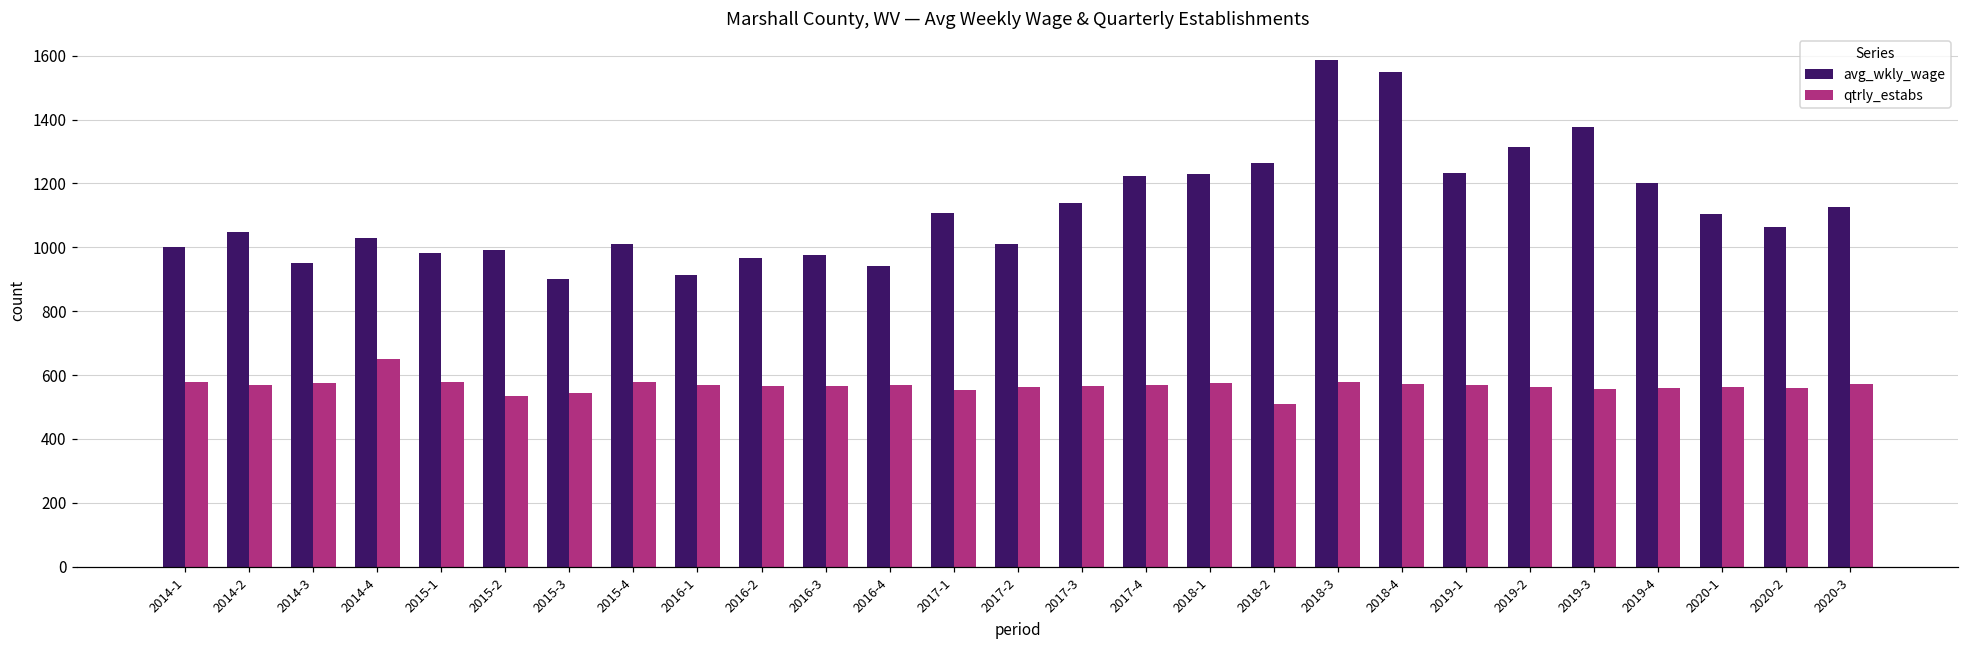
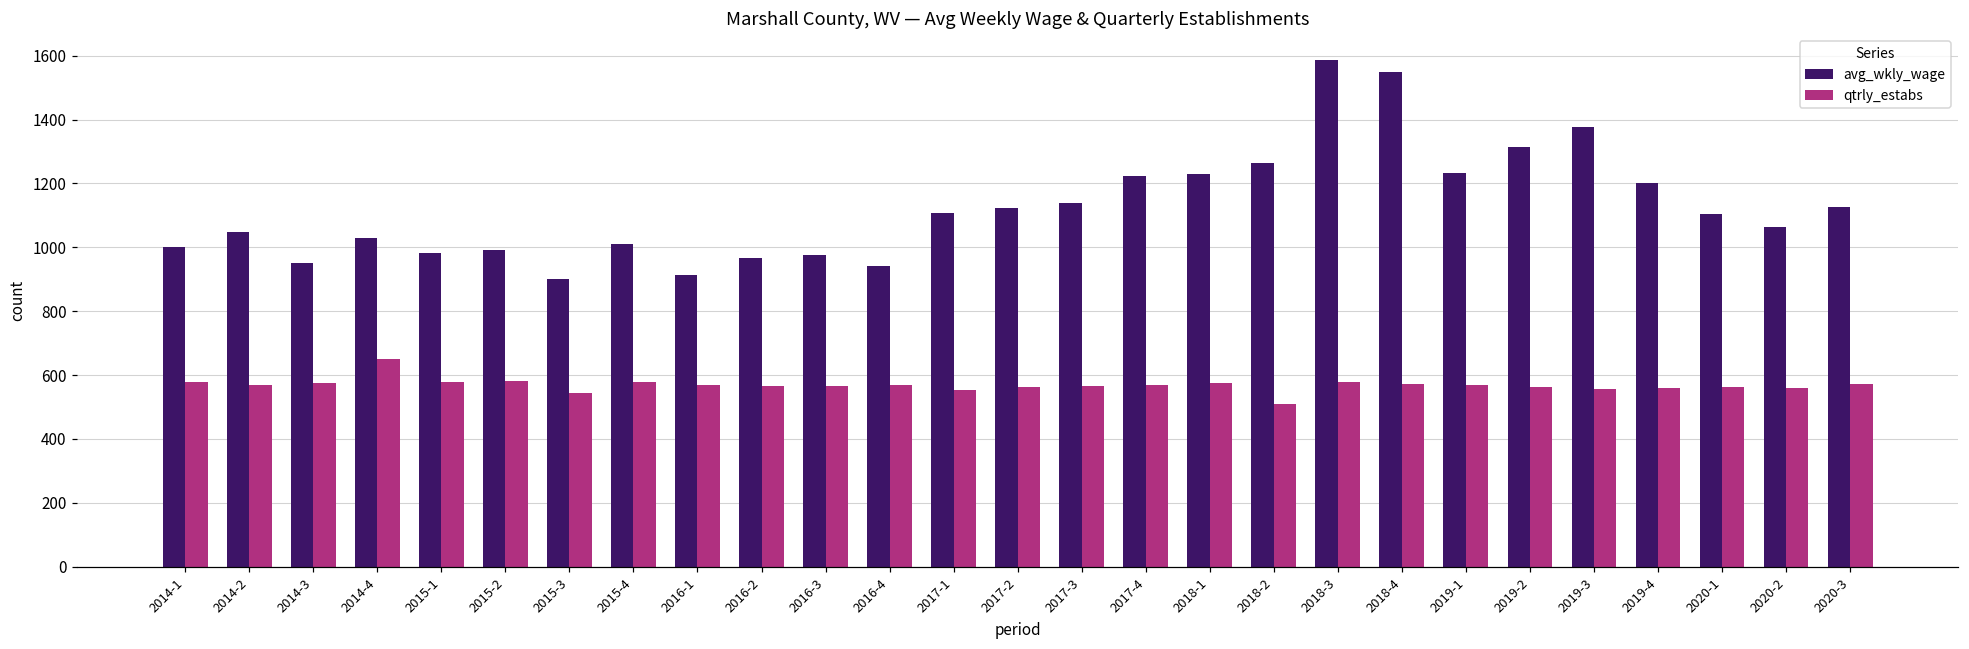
  {
    "avg_wkly_wage": {
      "2014-1": 1000,
      "2014-2": 1050,
      "2014-3": 950,
      "2014-4": 1030,
      "2015-1": 980,
      "2015-2": 990,
      "2015-3": 900,
      "2015-4": 1010,
      "2016-1": 910,
      "2016-2": 970,
      "2016-3": 980,
      "2016-4": 940,
      "2017-1": 1110,
-     "2017-2": 1010,
+     "2017-2": 1120,
      "2017-3": 1140,
      "2017-4": 1220,
      "2018-1": 1230,
      "2018-2": 1270,
      "2018-3": 1590,
      "2018-4": 1550,
      "2019-1": 1230,
      "2019-2": 1310,
      "2019-3": 1380,
      "2019-4": 1200,
      "2020-1": 1110,
      "2020-2": 1060,
      "2020-3": 1130
    },
    "qtrly_estabs": {
      "2014-1": 580,
      "2014-2": 570,
      "2014-3": 570,
      "2014-4": 650,
      "2015-1": 580,
-     "2015-2": 540,
+     "2015-2": 580,
      "2015-3": 550,
      "2015-4": 580,
      "2016-1": 570,
      "2016-2": 570,
      "2016-3": 570,
      "2016-4": 570,
      "2017-1": 550,
      "2017-2": 560,
      "2017-3": 570,
      "2017-4": 570,
      "2018-1": 570,
      "2018-2": 510,
      "2018-3": 580,
      "2018-4": 570,
      "2019-1": 570,
      "2019-2": 560,
      "2019-3": 560,
      "2019-4": 560,
      "2020-1": 560,
      "2020-2": 560,
      "2020-3": 570
    }
  }
